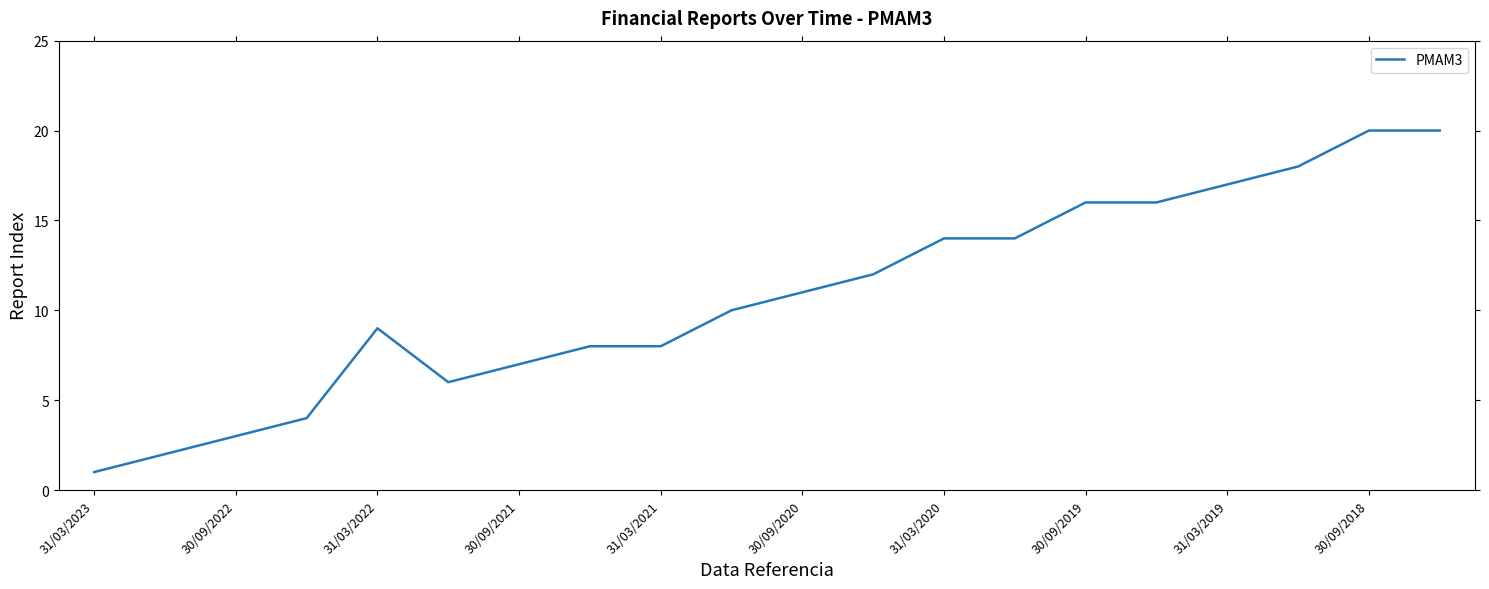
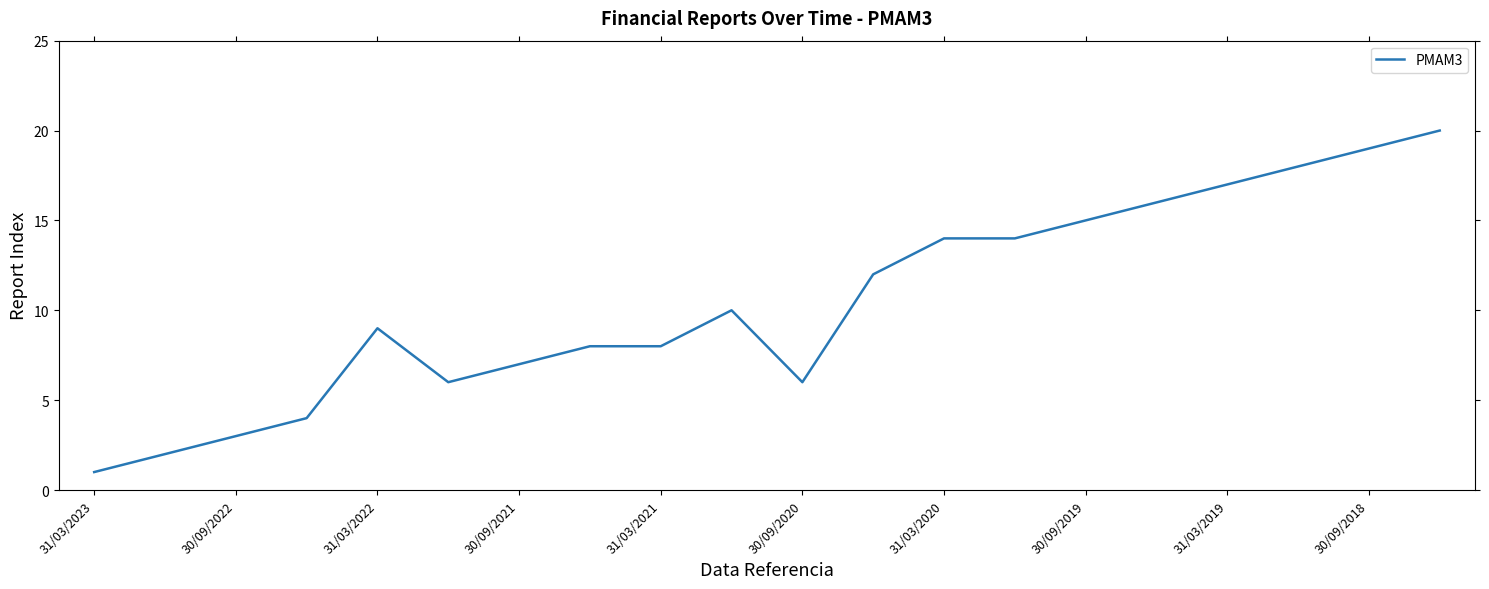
  {
    "31/03/2023": 1,
    "30/09/2022": 3,
    "31/03/2022": 9,
    "30/09/2021": 7,
    "31/03/2021": 8,
-   "30/09/2020": 11,
+   "30/09/2020": 6,
    "31/03/2020": 14,
-   "30/09/2019": 16,
+   "30/09/2019": 15,
    "31/03/2019": 17,
-   "30/09/2018": 20
+   "30/09/2018": 19
  }
